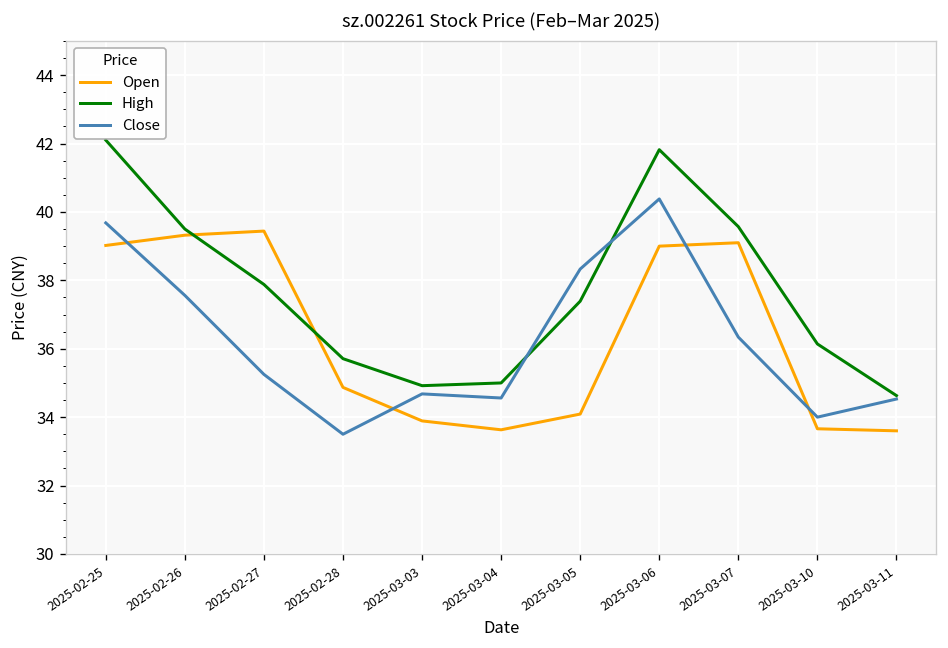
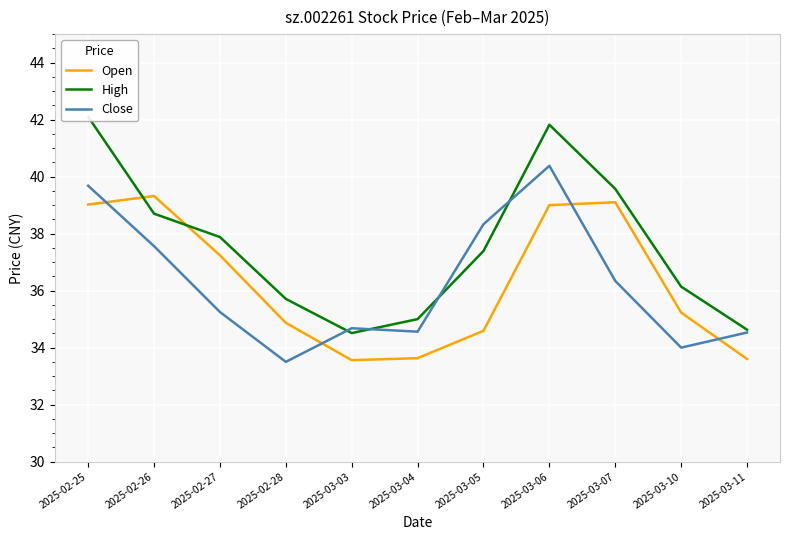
  {
    "Open": {
      "2025-02-25": 39.0,
      "2025-02-26": 39.3,
-     "2025-02-27": 39.4,
+     "2025-02-27": 37.2,
      "2025-02-28": 34.9,
-     "2025-03-03": 33.9,
+     "2025-03-03": 33.6,
      "2025-03-04": 33.6,
-     "2025-03-05": 34.1,
+     "2025-03-05": 34.6,
      "2025-03-06": 39.0,
      "2025-03-07": 39.1,
-     "2025-03-10": 33.7,
+     "2025-03-10": 35.2,
      "2025-03-11": 33.6
    },
    "High": {
-     "2025-02-26": 39.5,
+     "2025-02-26": 38.7,
      "2025-02-27": 37.9,
      "2025-02-28": 35.7,
-     "2025-03-03": 34.9,
+     "2025-03-03": 34.5,
      "2025-03-04": 35.0,
      "2025-03-05": 37.4,
      "2025-03-06": 41.8,
      "2025-03-07": 39.6,
      "2025-03-10": 36.1,
      "2025-03-11": 34.6
    },
    "Close": {
      "2025-02-25": 39.7,
      "2025-02-26": 37.6,
      "2025-02-27": 35.3,
      "2025-02-28": 33.5,
      "2025-03-03": 34.7,
      "2025-03-04": 34.6,
      "2025-03-05": 38.3,
      "2025-03-06": 40.4,
      "2025-03-07": 36.3,
      "2025-03-10": 34.0,
      "2025-03-11": 34.5
    }
  }
